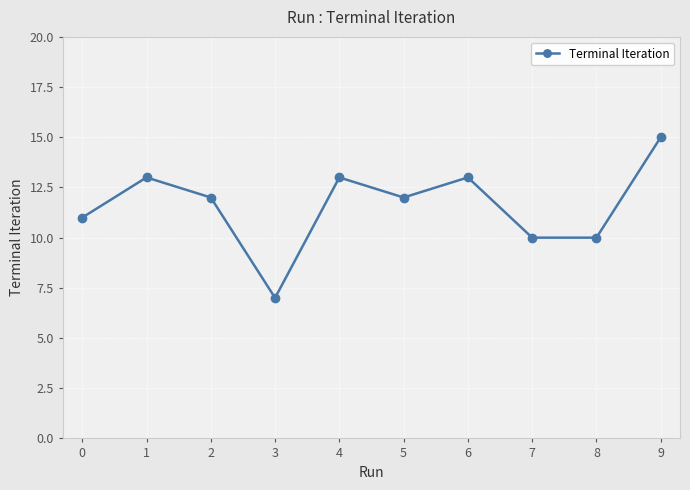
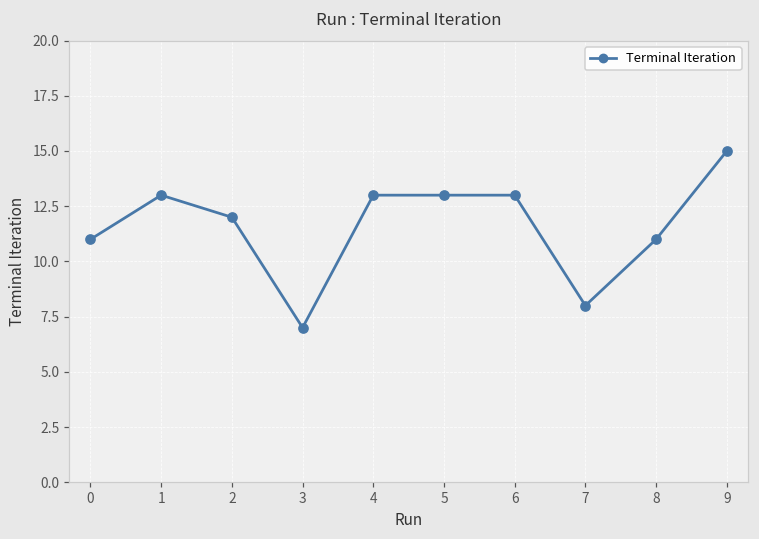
  {
    "0": 11,
    "1": 13,
    "2": 12,
    "3": 7,
    "4": 13,
-   "5": 12,
+   "5": 13,
    "6": 13,
-   "7": 10,
-   "8": 10,
+   "7": 8,
+   "8": 11,
    "9": 15
  }
